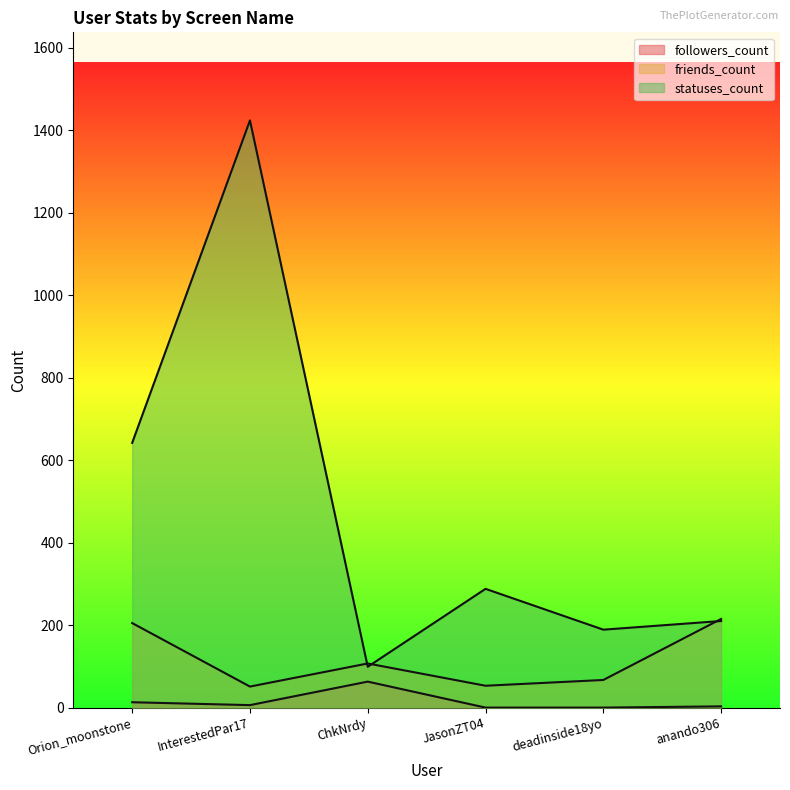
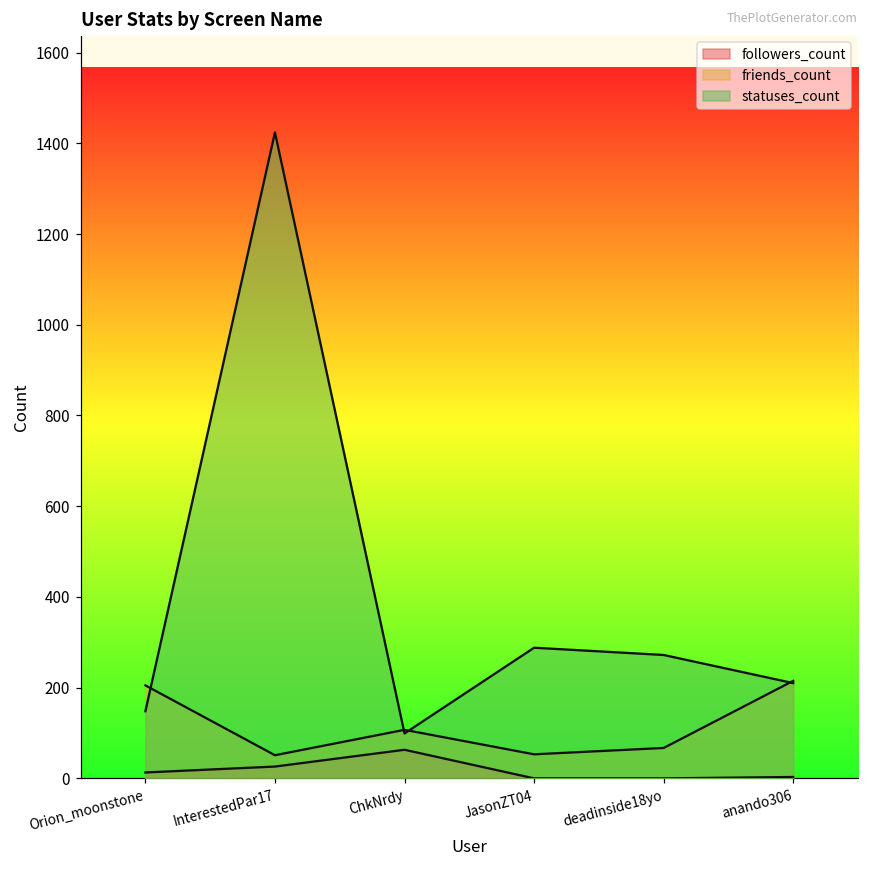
  {
    "followers_count": {
      "Orion_moonstone": 10,
-     "InterestedPar17": 10,
+     "InterestedPar17": 30,
      "ChkNrdy": 60,
      "JasonZT04": 0,
      "deadinside18yo": 0,
      "anando306": 0
    },
    "friends_count": {
      "Orion_moonstone": 210,
      "InterestedPar17": 50,
      "ChkNrdy": 110,
      "JasonZT04": 50,
      "deadinside18yo": 70
    },
    "statuses_count": {
-     "Orion_moonstone": 640,
+     "Orion_moonstone": 150,
      "InterestedPar17": 1420,
      "ChkNrdy": 100,
      "JasonZT04": 290,
-     "deadinside18yo": 190
+     "deadinside18yo": 270
    }
  }
